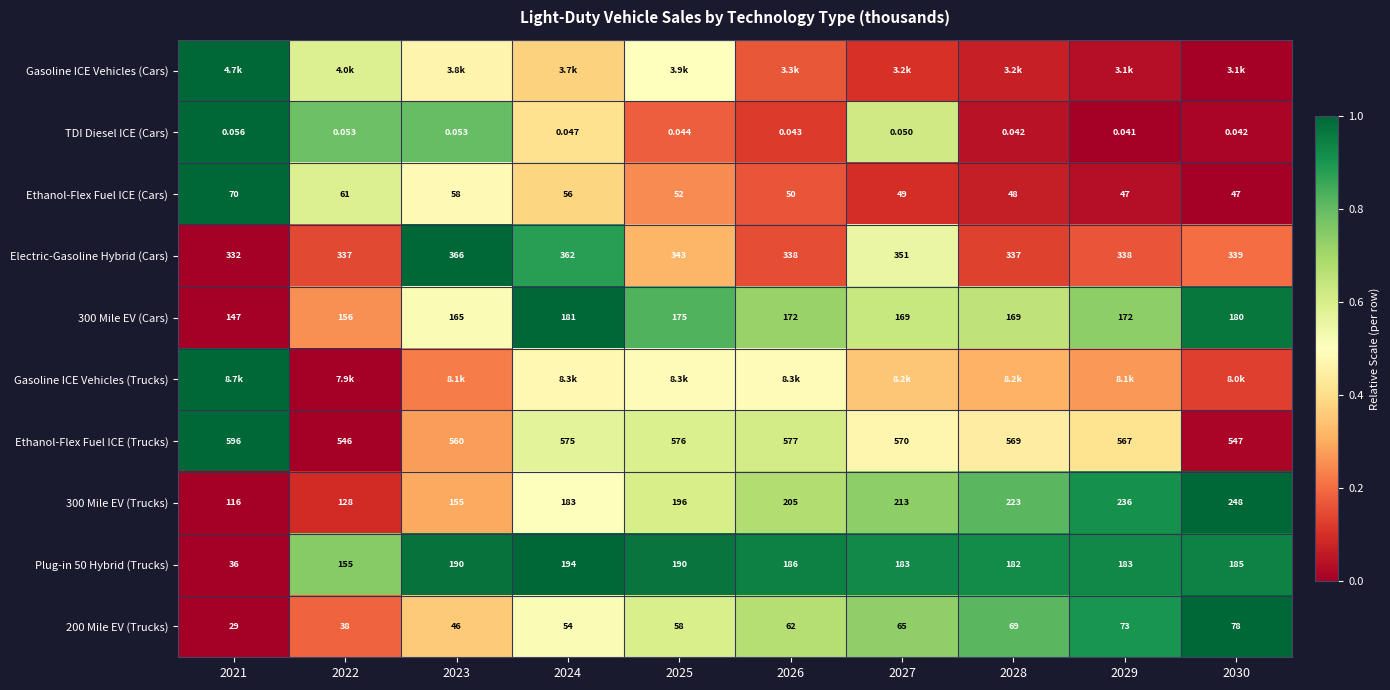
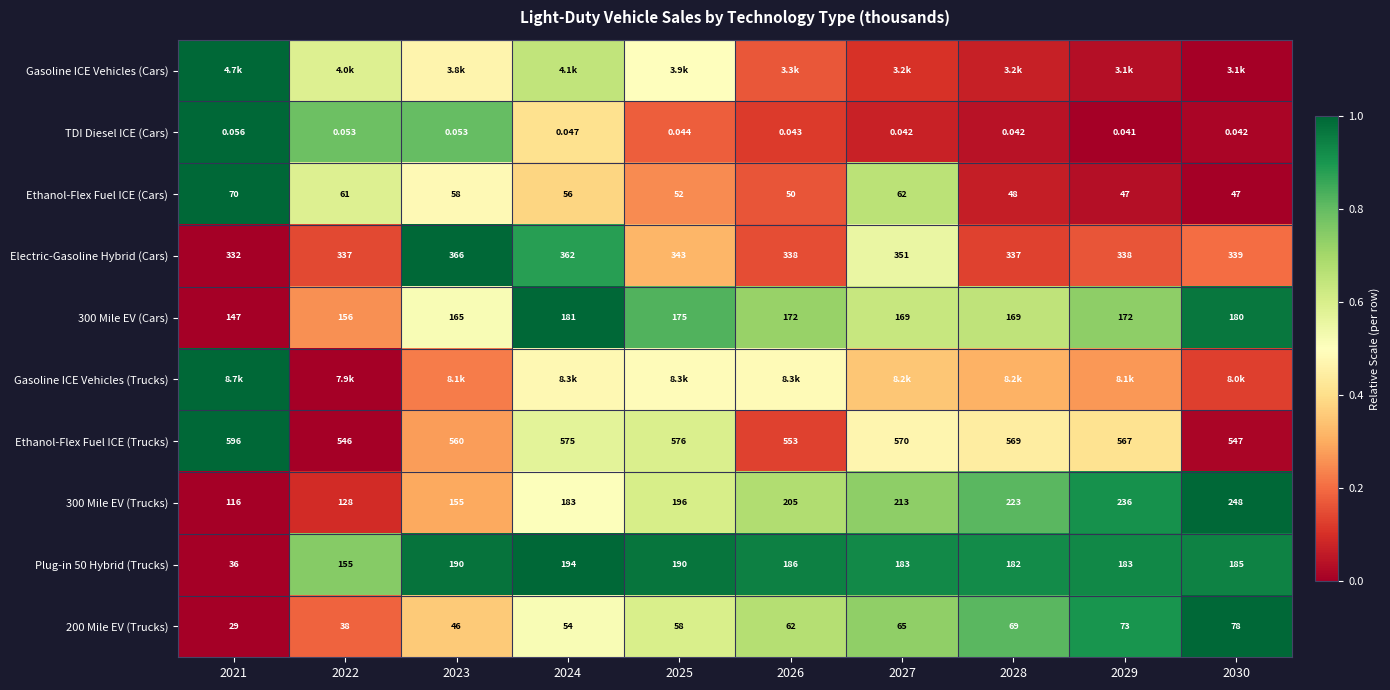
  {
    "Gasoline ICE Vehicles (Cars)": {
      "2021": "4.7k",
      "2022": "4.0k",
      "2023": "3.8k",
-     "2024": "3.7k",
+     "2024": "4.1k",
      "2025": "3.9k",
      "2026": "3.3k",
      "2027": "3.2k",
      "2028": "3.2k",
      "2029": "3.1k",
      "2030": "3.1k"
    },
    "TDI Diesel ICE (Cars)": {
      "2021": "0.056",
      "2022": "0.053",
      "2023": "0.053",
      "2024": "0.047",
      "2025": "0.044",
      "2026": "0.043",
-     "2027": "0.050",
+     "2027": "0.042",
      "2028": "0.042",
      "2029": "0.041",
      "2030": "0.042"
    },
    "Ethanol-Flex Fuel ICE (Cars)": {
      "2021": "70",
      "2022": "61",
      "2023": "58",
      "2024": "56",
      "2025": "52",
      "2026": "50",
-     "2027": "49",
+     "2027": "62",
      "2028": "48",
      "2029": "47",
      "2030": "47"
    },
    "Electric-Gasoline Hybrid (Cars)": {
      "2021": "332",
      "2022": "337",
      "2023": "366",
      "2024": "362",
      "2025": "343",
      "2026": "338",
      "2027": "351",
      "2028": "337",
      "2029": "338",
      "2030": "339"
    },
    "300 Mile EV (Cars)": {
      "2021": "147",
      "2022": "156",
      "2023": "165",
      "2024": "181",
      "2025": "175",
      "2026": "172",
      "2027": "169",
      "2028": "169",
      "2029": "172",
      "2030": "180"
    },
    "Gasoline ICE Vehicles (Trucks)": {
      "2021": "8.7k",
      "2022": "7.9k",
      "2023": "8.1k",
      "2024": "8.3k",
      "2025": "8.3k",
      "2026": "8.3k",
      "2027": "8.2k",
      "2028": "8.2k",
      "2029": "8.1k",
      "2030": "8.0k"
    },
    "Ethanol-Flex Fuel ICE (Trucks)": {
      "2021": "596",
      "2022": "546",
      "2023": "560",
      "2024": "575",
      "2025": "576",
-     "2026": "577",
+     "2026": "553",
      "2027": "570",
      "2028": "569",
      "2029": "567",
      "2030": "547"
    },
    "300 Mile EV (Trucks)": {
      "2021": "116",
      "2022": "128",
      "2023": "155",
      "2024": "183",
      "2025": "196",
      "2026": "205",
      "2027": "213",
      "2028": "223",
      "2029": "236",
      "2030": "248"
    },
    "Plug-in 50 Hybrid (Trucks)": {
      "2021": "36",
      "2022": "155",
      "2023": "190",
      "2024": "194",
      "2025": "190",
      "2026": "186",
      "2027": "183",
      "2028": "182",
      "2029": "183",
      "2030": "185"
    },
    "200 Mile EV (Trucks)": {
      "2021": "29",
      "2022": "38",
      "2023": "46",
      "2024": "54",
      "2025": "58",
      "2026": "62",
      "2027": "65",
      "2028": "69",
      "2029": "73",
      "2030": "78"
    }
  }
